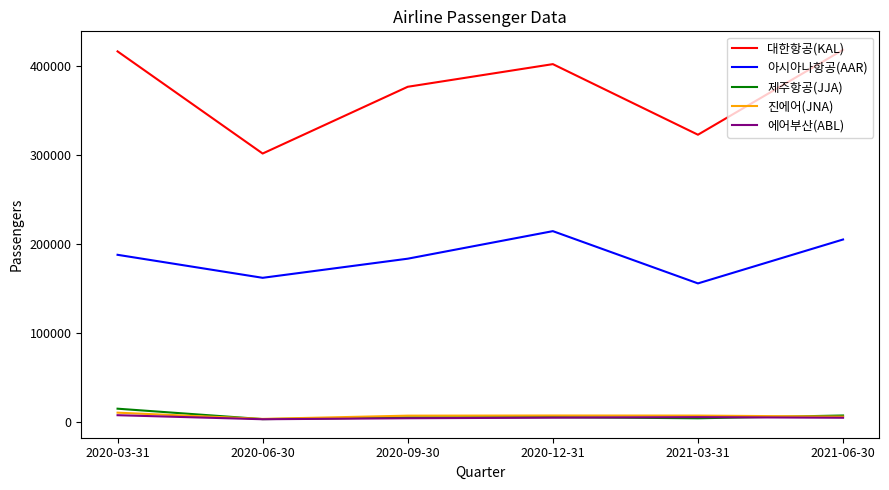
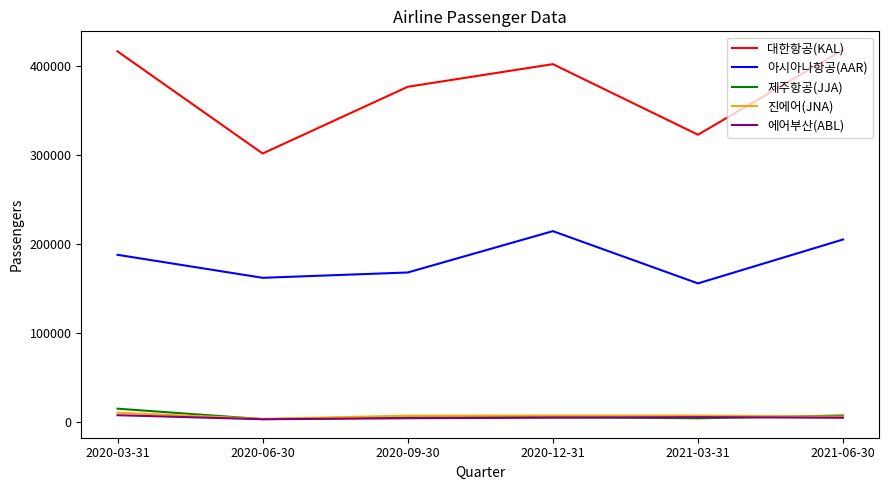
  {
    "대한항공(KAL)": {
      "2020-03-31": 420000,
      "2020-06-30": 300000,
      "2020-09-30": 380000,
      "2020-12-31": 400000,
      "2021-03-31": 320000
    },
    "아시아나항공(AAR)": {
      "2020-03-31": 190000,
      "2020-06-30": 160000,
-     "2020-09-30": 180000,
+     "2020-09-30": 170000,
      "2020-12-31": 210000,
      "2021-03-31": 160000,
      "2021-06-30": 210000
    },
    "제주항공(JJA)": {
      "2020-03-31": 20000
    }
  }
